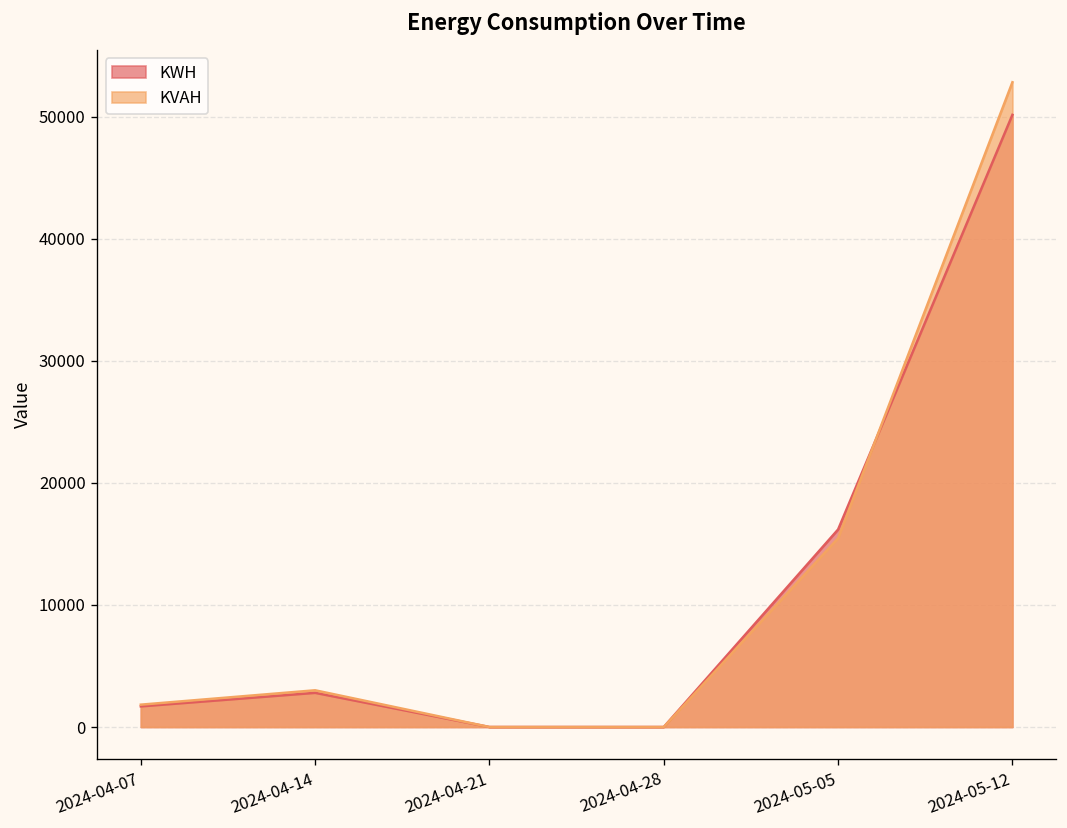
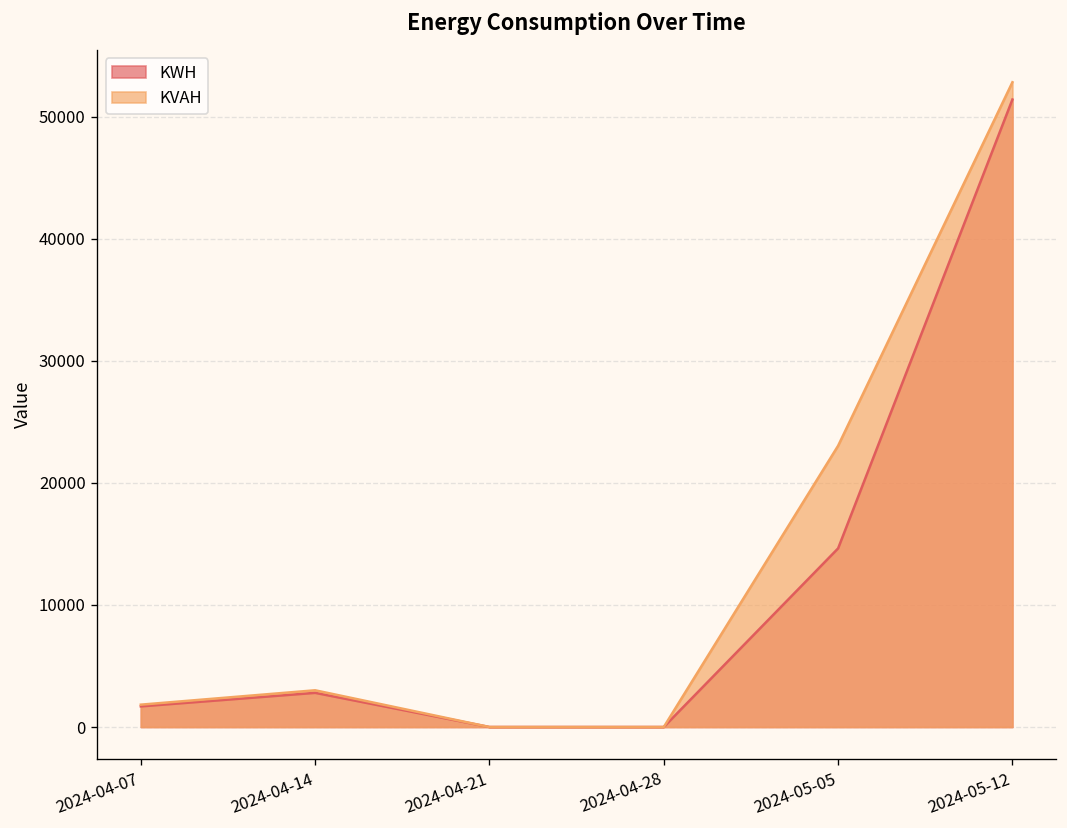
  {
    "KWH": {
-     "2024-05-05": 16200,
-     "2024-05-12": 50100
+     "2024-05-05": 14600,
+     "2024-05-12": 51400
    },
    "KVAH": {
-     "2024-05-05": 15500,
+     "2024-05-05": 23000,
      "2024-05-12": 52800
    }
  }
